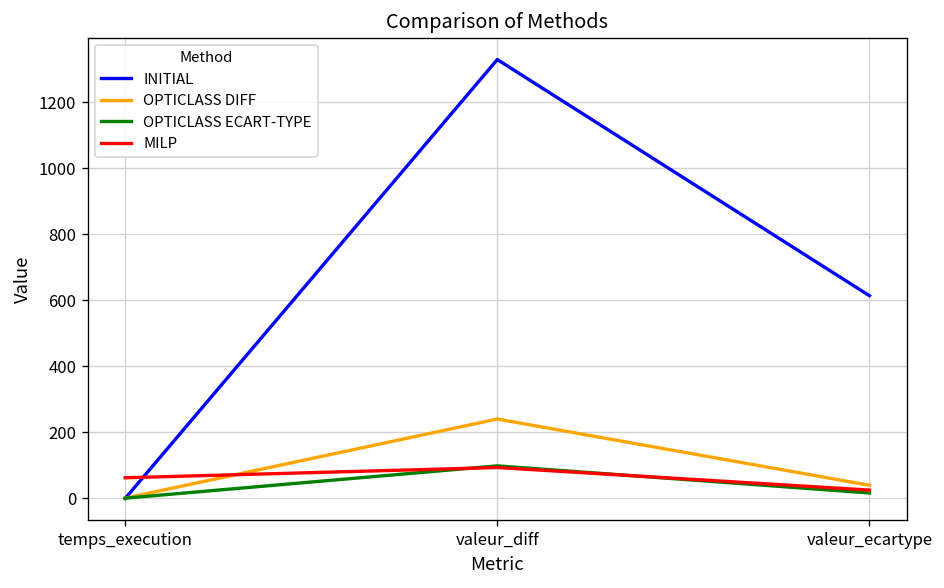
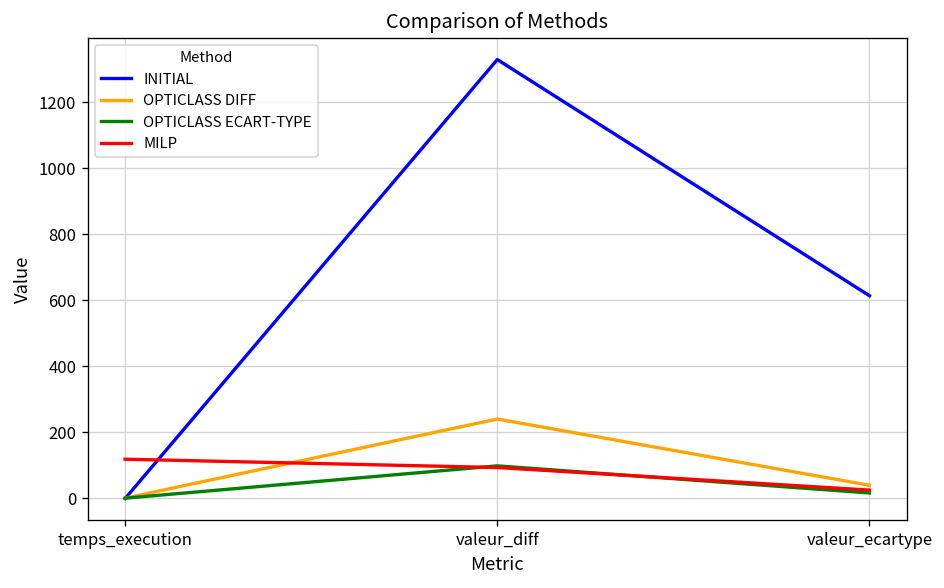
  {
    "INITIAL": {
      "valeur_diff": 1330,
      "valeur_ecartype": 610
    },
    "OPTICLASS DIFF": {
      "valeur_diff": 240,
      "valeur_ecartype": 40
    },
    "MILP": {
-     "temps_execution": 60
+     "temps_execution": 120
    }
  }
